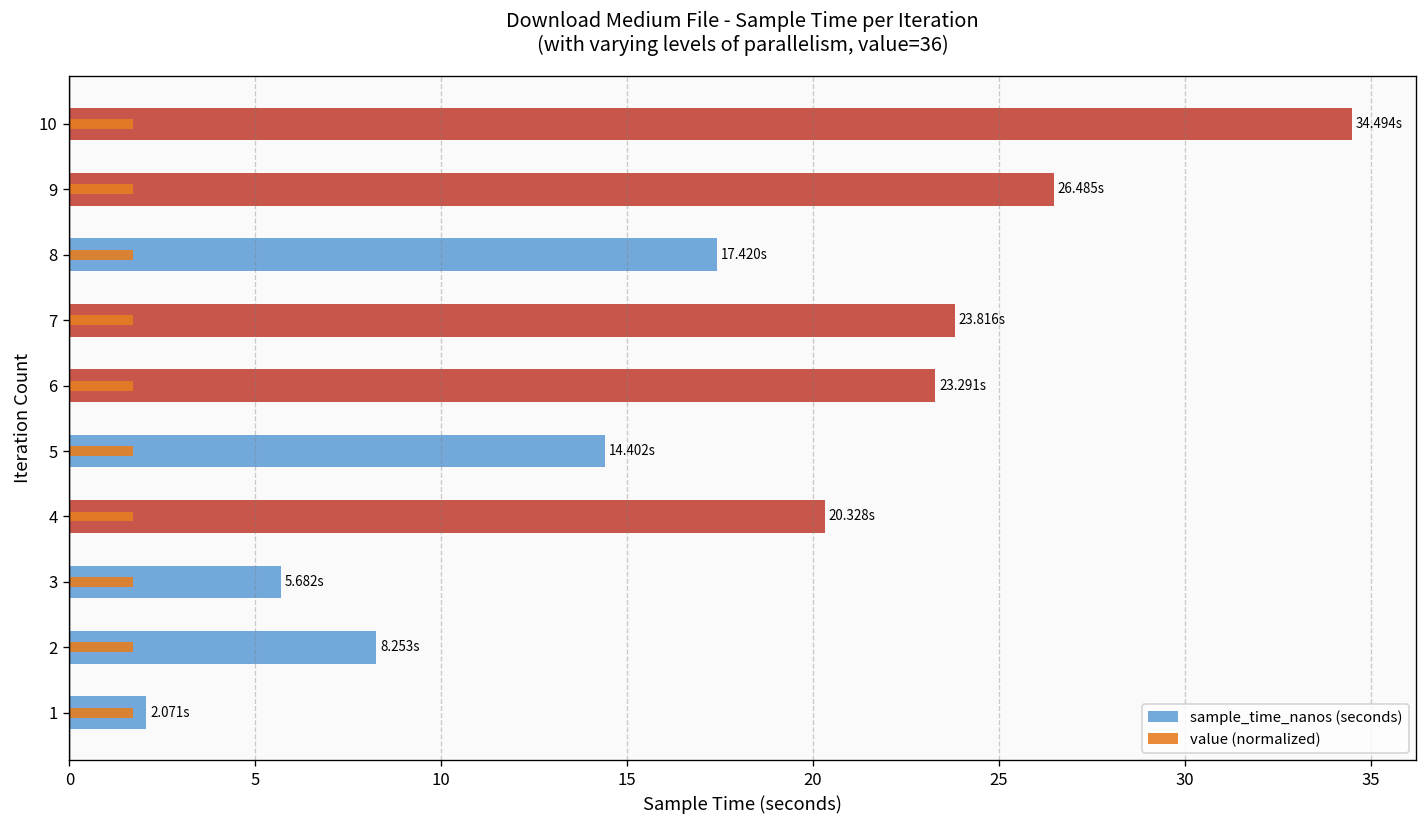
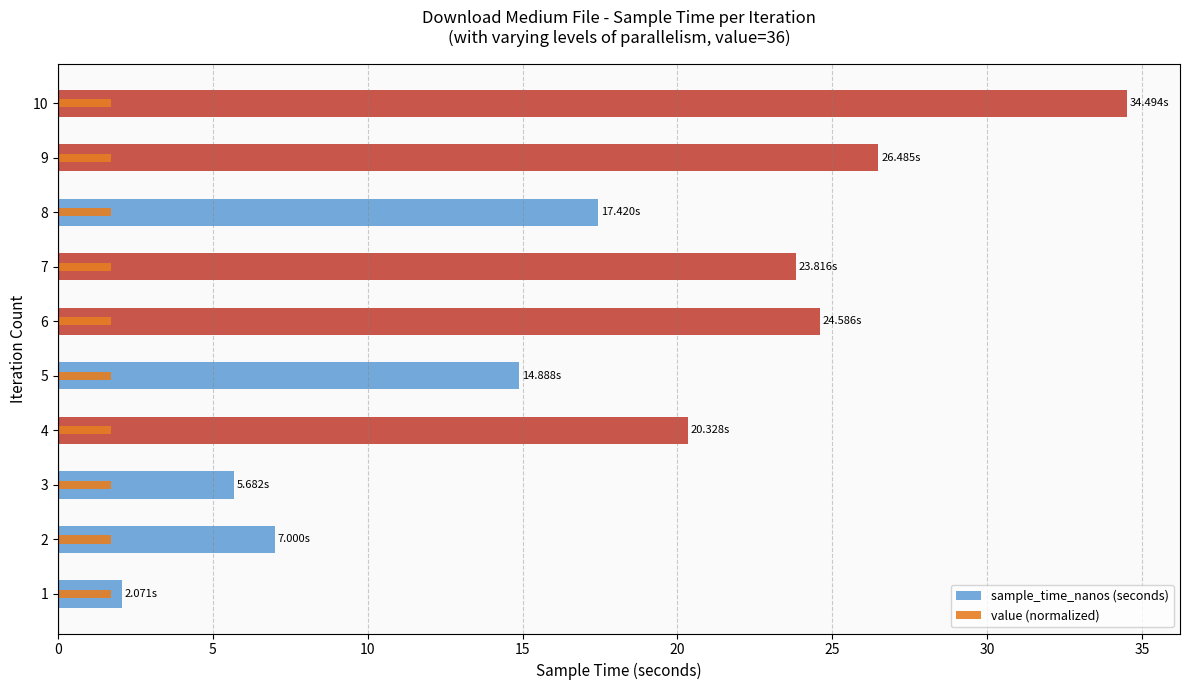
  {
    "sample_time_nanos (seconds)": {
      "10": "34.494s",
      "9": "26.485s",
      "8": "17.420s",
      "7": "23.816s",
-     "6": "23.291s",
-     "5": "14.402s",
+     "6": "24.586s",
+     "5": "14.888s",
      "4": "20.328s",
      "3": "5.682s",
-     "2": "8.253s",
+     "2": "7.000s",
      "1": "2.071s"
    }
  }
